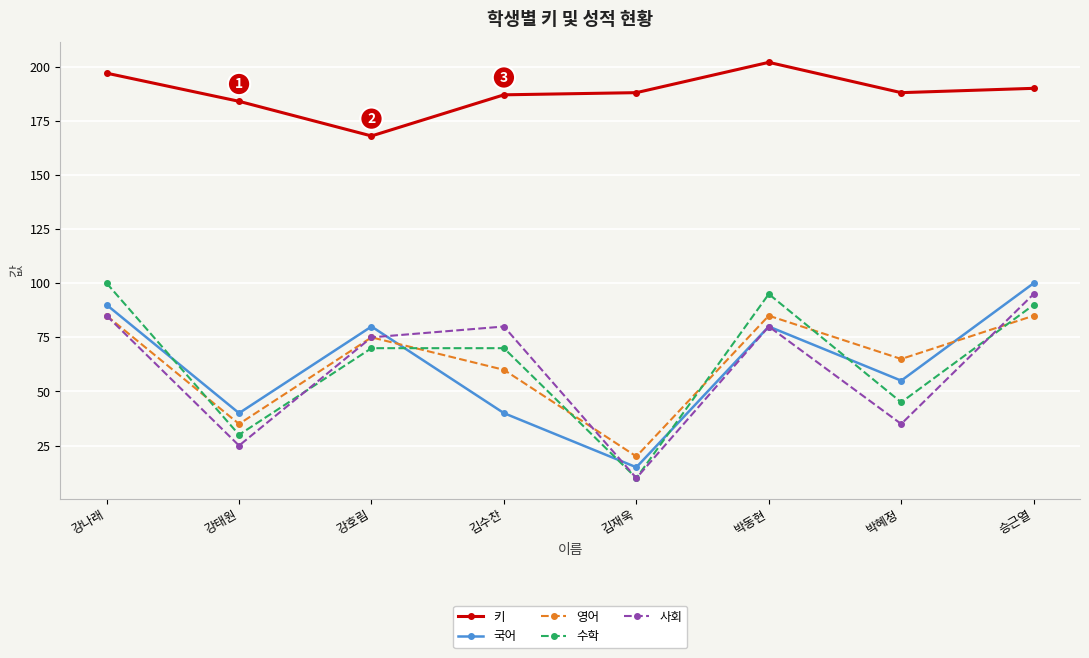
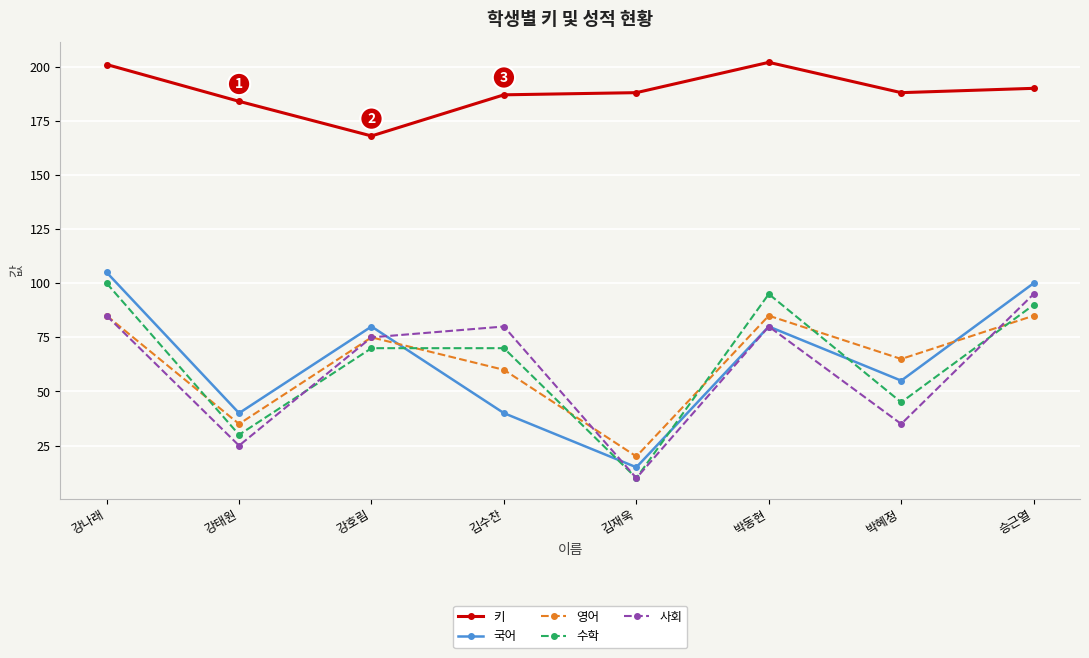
  {
    "키": {
-     "강나래": 197,
+     "강나래": 201,
      "김재욱": 188,
      "박동현": 202,
      "박혜정": 188,
      "승근열": 190
    },
    "국어": {
-     "강나래": 90,
+     "강나래": 105,
      "강태원": 40,
      "강호림": 80,
      "김수찬": 40,
      "김재욱": 15,
      "박혜정": 55,
      "승근열": 100
    },
    "영어": {
      "강태원": 35,
      "김수찬": 60,
      "김재욱": 20,
      "박동현": 85,
      "박혜정": 65,
      "승근열": 85
    },
    "수학": {
      "강나래": 100,
      "강태원": 30,
      "강호림": 70,
      "김수찬": 70,
      "박동현": 95,
      "박혜정": 45,
      "승근열": 90
    },
    "사회": {
      "강태원": 25,
      "김수찬": 80,
      "박혜정": 35,
      "승근열": 95
    }
  }
